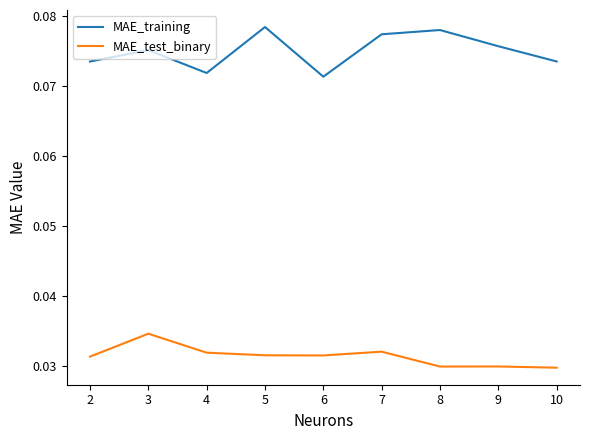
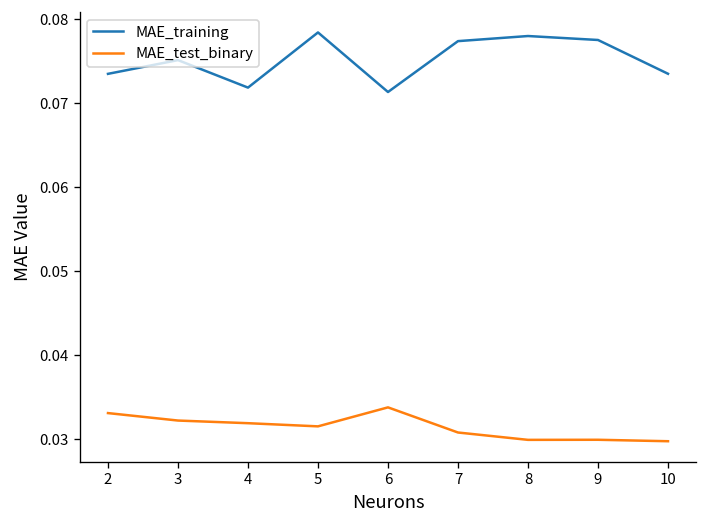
  {
    "MAE_training": {
      "2": 0.074,
      "4": 0.072,
      "5": 0.078,
      "6": 0.071,
      "7": 0.077,
      "8": 0.078,
-     "9": 0.076,
+     "9": 0.078,
      "10": 0.074
    },
    "MAE_test_binary": {
-     "2": 0.031,
-     "3": 0.035,
+     "2": 0.033,
+     "3": 0.032,
      "4": 0.032,
      "5": 0.032,
-     "6": 0.032,
-     "7": 0.032,
+     "6": 0.034,
+     "7": 0.031,
      "8": 0.030,
      "9": 0.030,
      "10": 0.030
    }
  }
